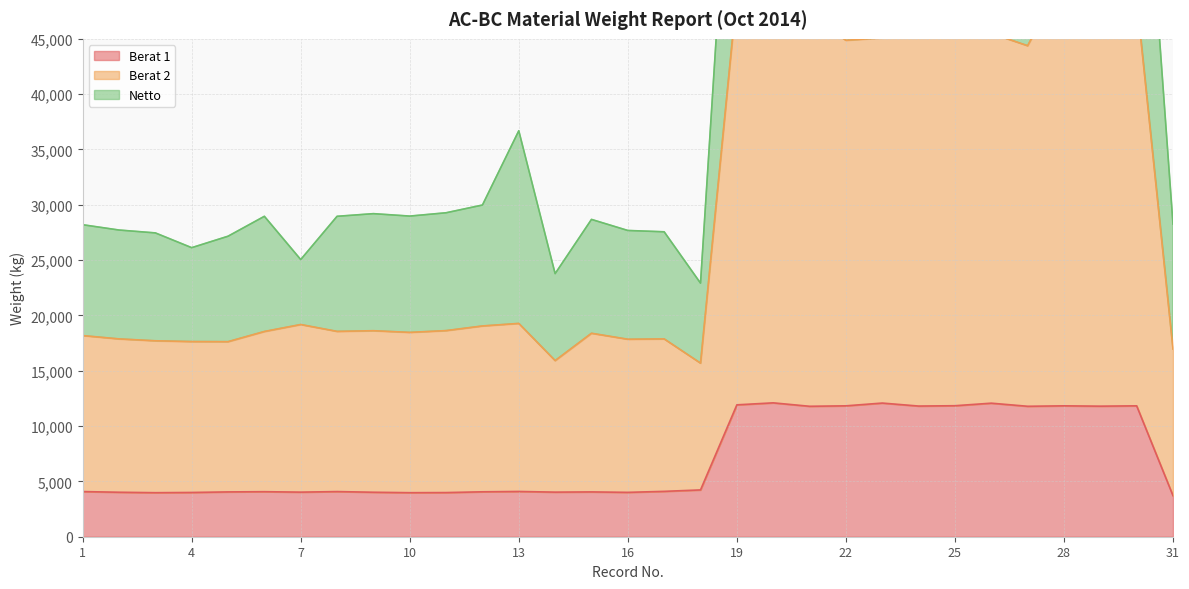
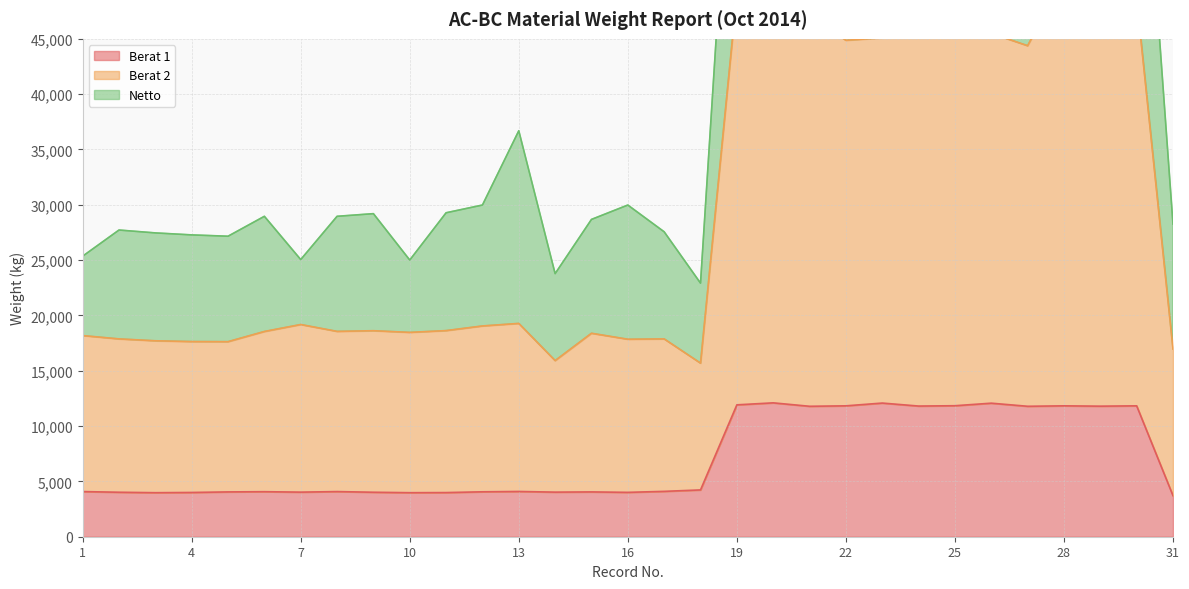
  {
    "Netto": {
-     "1": "10,000",
-     "4": "8,500",
+     "1": "7,200",
+     "4": "9,600",
      "7": "5,900",
-     "10": "10,500",
+     "10": "6,500",
      "13": "17,400",
-     "16": "9,800",
+     "16": "12,100",
      "31": "11,300"
    }
  }
